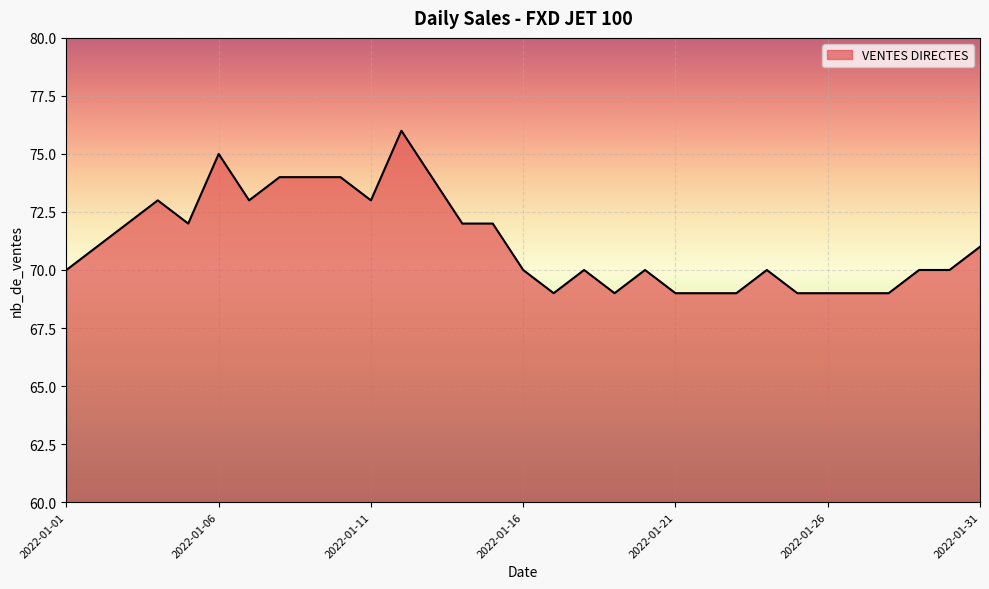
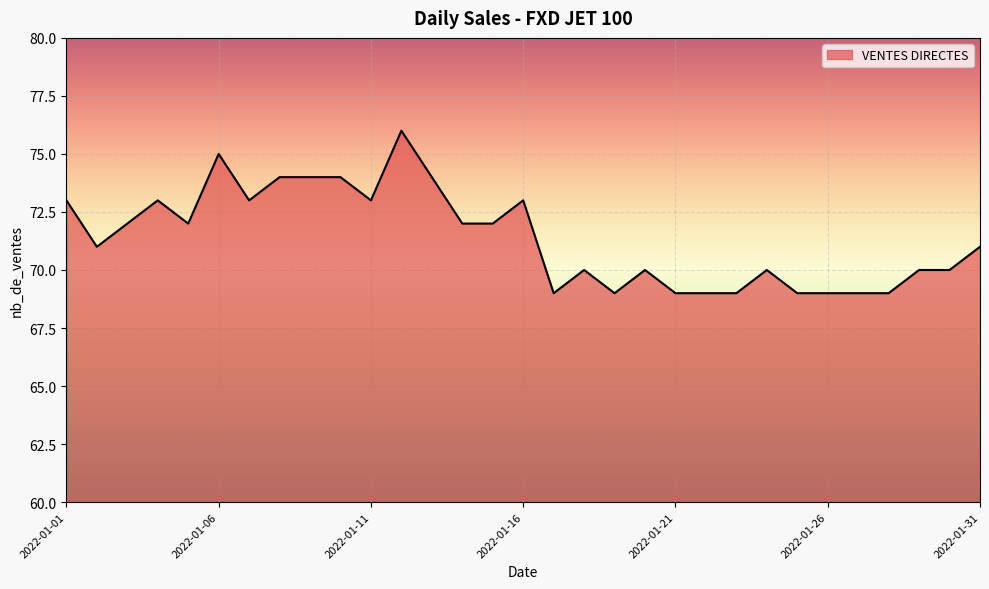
  {
-   "2022-01-01": 70,
+   "2022-01-01": 73,
    "2022-01-06": 75,
    "2022-01-11": 73,
-   "2022-01-16": 70,
+   "2022-01-16": 73,
    "2022-01-21": 69,
    "2022-01-26": 69,
    "2022-01-31": 71
  }
